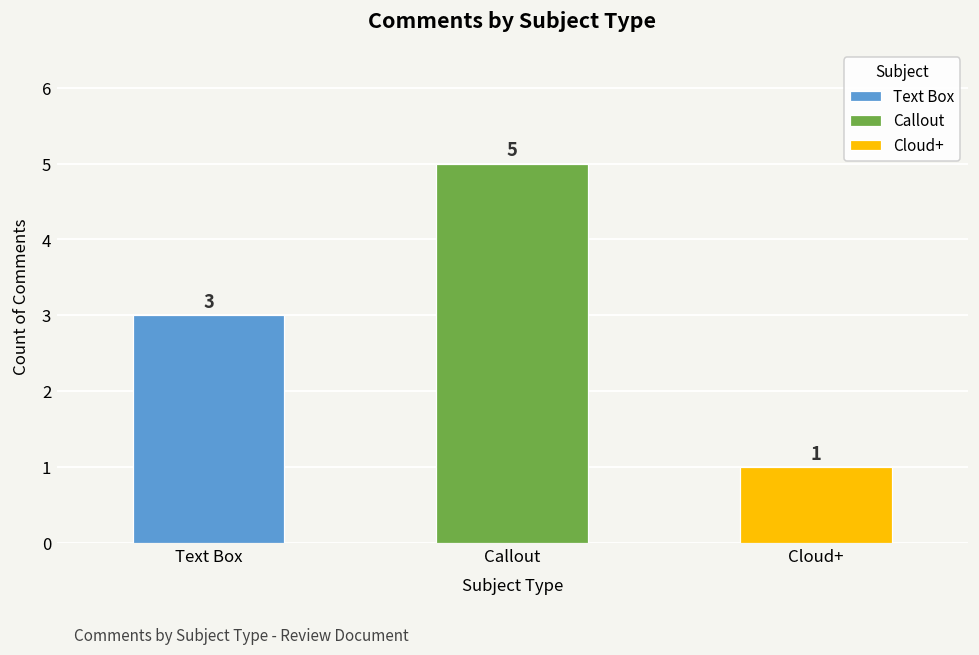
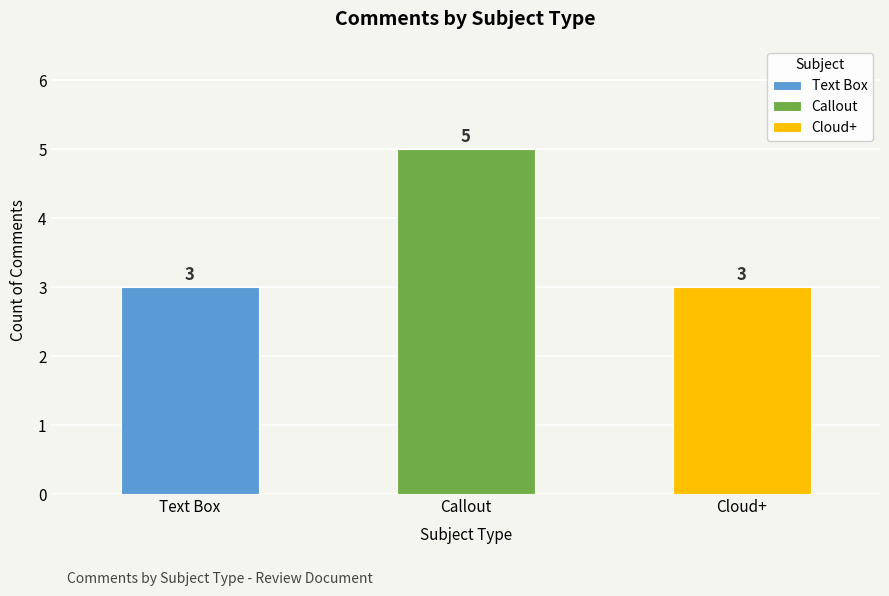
  {
    "Callout": {
      "Callout": 5
    },
    "Cloud+": {
-     "Cloud+": 1
+     "Cloud+": 3
    }
  }
